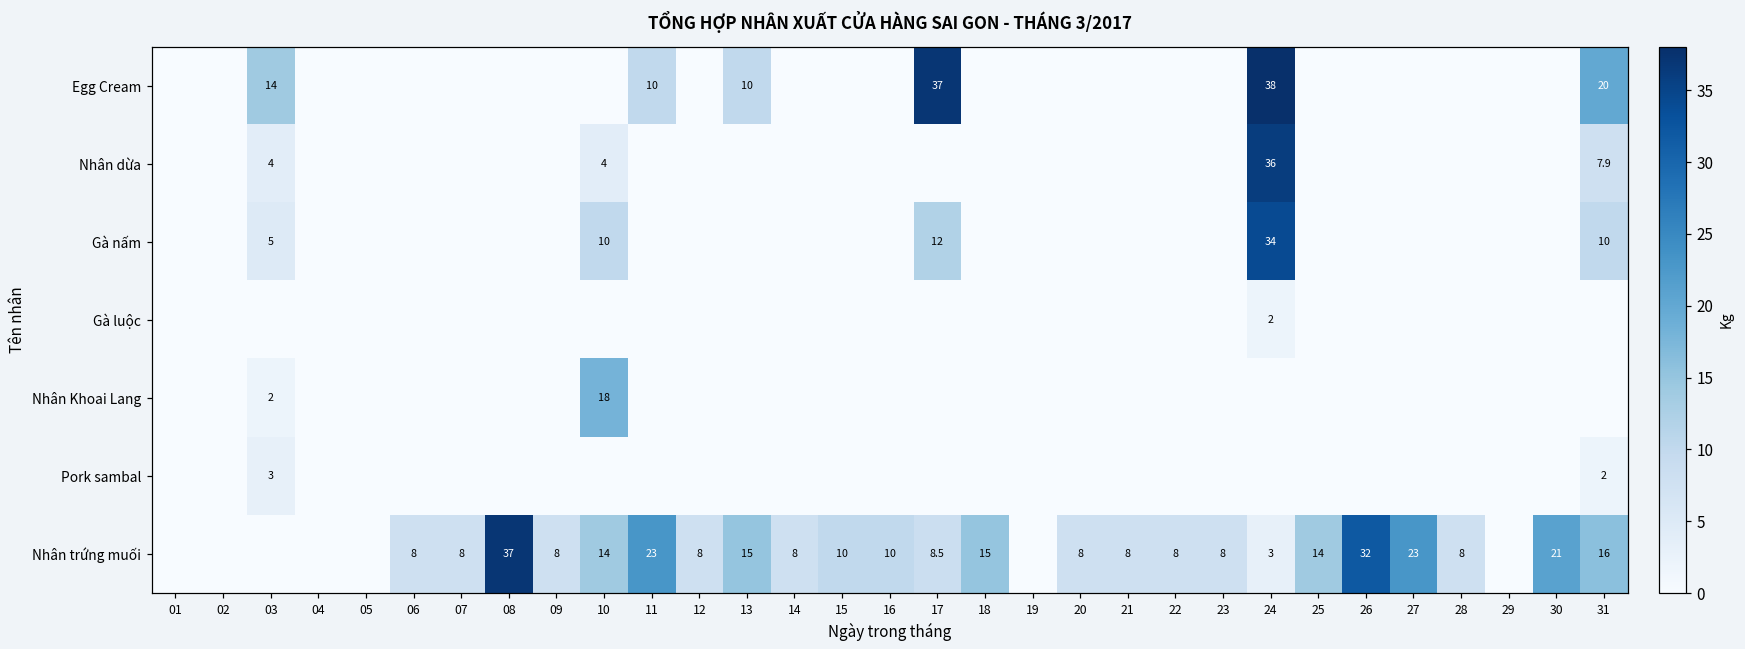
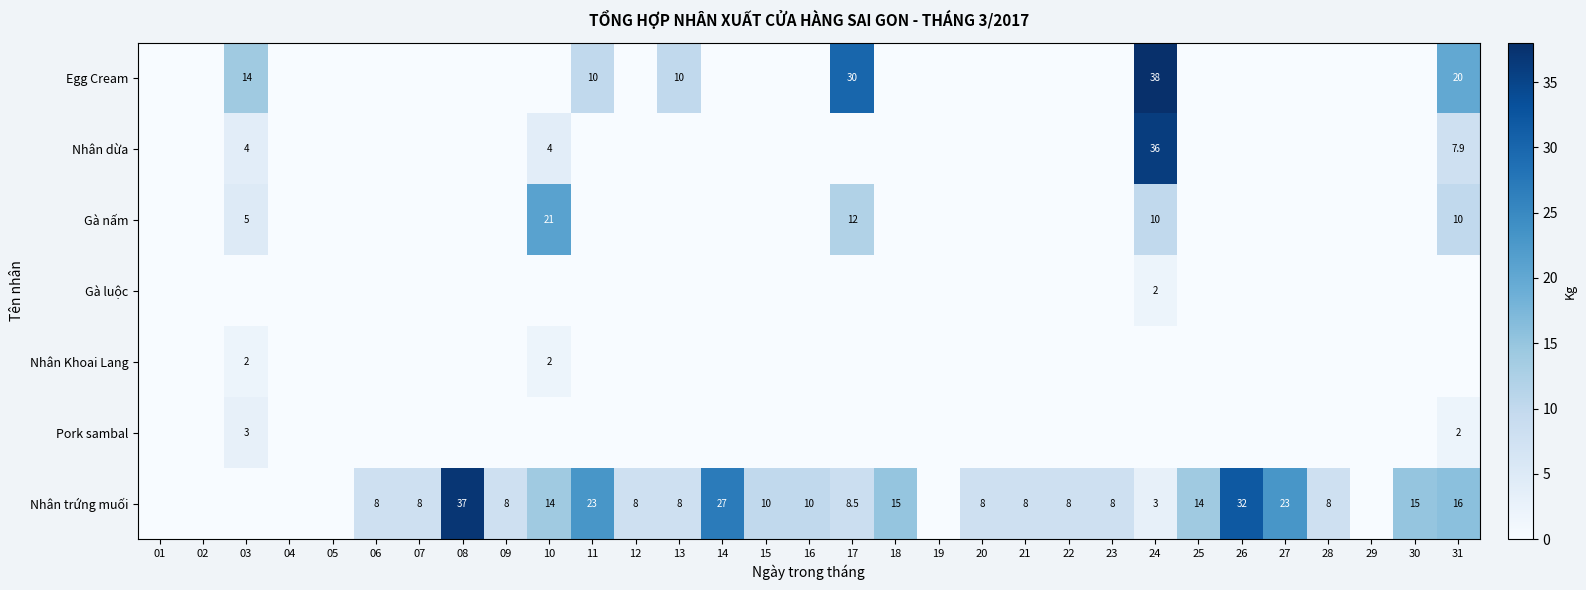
  {
    "Egg Cream": {
      "03": 14,
      "11": 10,
      "13": 10,
-     "17": 37,
+     "17": 30,
      "24": 38,
      "31": 20
    },
    "Nhân dừa": {
      "03": 4,
      "10": 4,
      "24": 36,
      "31": 7.9
    },
    "Gà nấm": {
      "03": 5,
-     "10": 10,
+     "10": 21,
      "17": 12,
-     "24": 34,
+     "24": 10,
      "31": 10
    },
    "Gà luộc": {
      "24": 2
    },
    "Nhân Khoai Lang": {
      "03": 2,
-     "10": 18
+     "10": 2
    },
    "Pork sambal": {
      "03": 3,
      "31": 2
    },
    "Nhân trứng muối": {
      "06": 8,
      "07": 8,
      "08": 37,
      "09": 8,
      "10": 14,
      "11": 23,
      "12": 8,
-     "13": 15,
-     "14": 8,
+     "13": 8,
+     "14": 27,
      "15": 10,
      "16": 10,
      "17": 8.5,
      "18": 15,
      "20": 8,
      "21": 8,
      "22": 8,
      "23": 8,
      "24": 3,
      "25": 14,
      "26": 32,
      "27": 23,
      "28": 8,
-     "30": 21,
+     "30": 15,
      "31": 16
    }
  }
